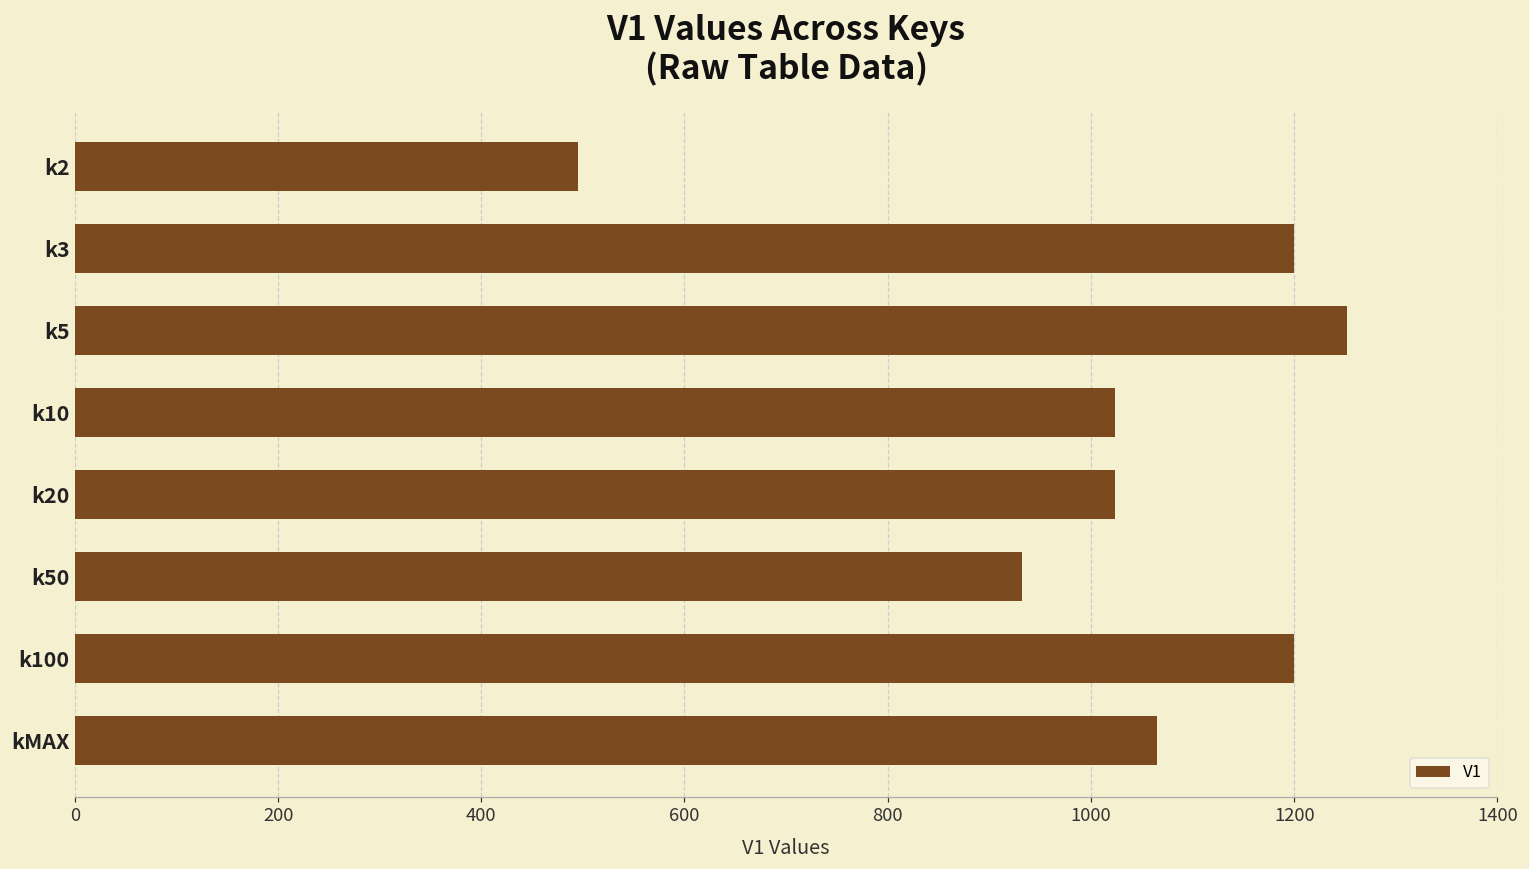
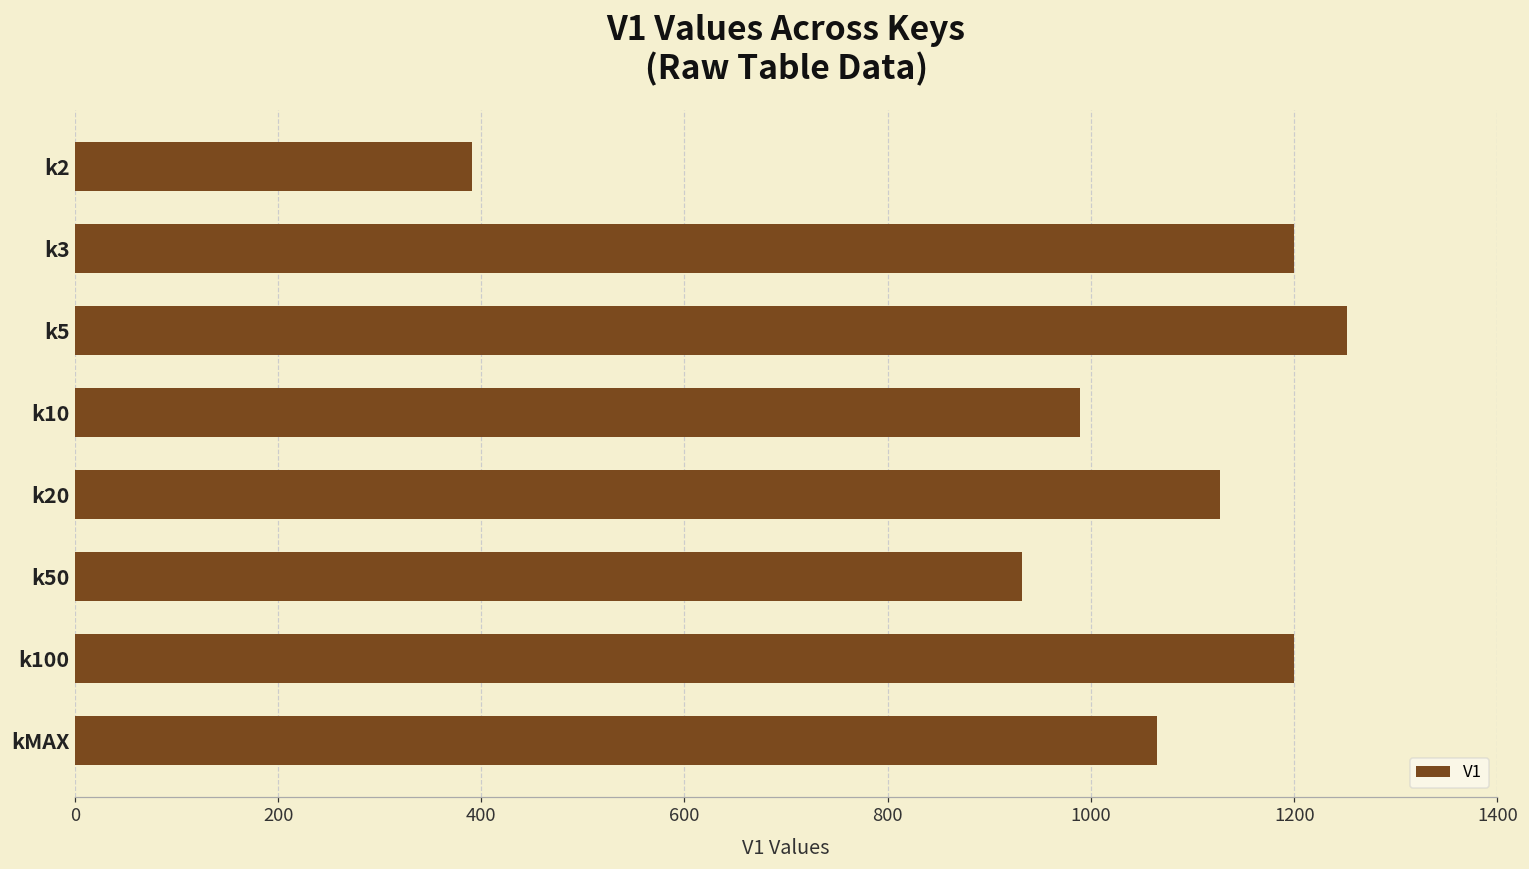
  {
-   "k2": 500,
+   "k2": 390,
    "k3": 1200,
    "k5": 1250,
-   "k10": 1020,
-   "k20": 1020,
+   "k10": 990,
+   "k20": 1130,
    "k50": 930,
    "k100": 1200,
    "kMAX": 1070
  }
